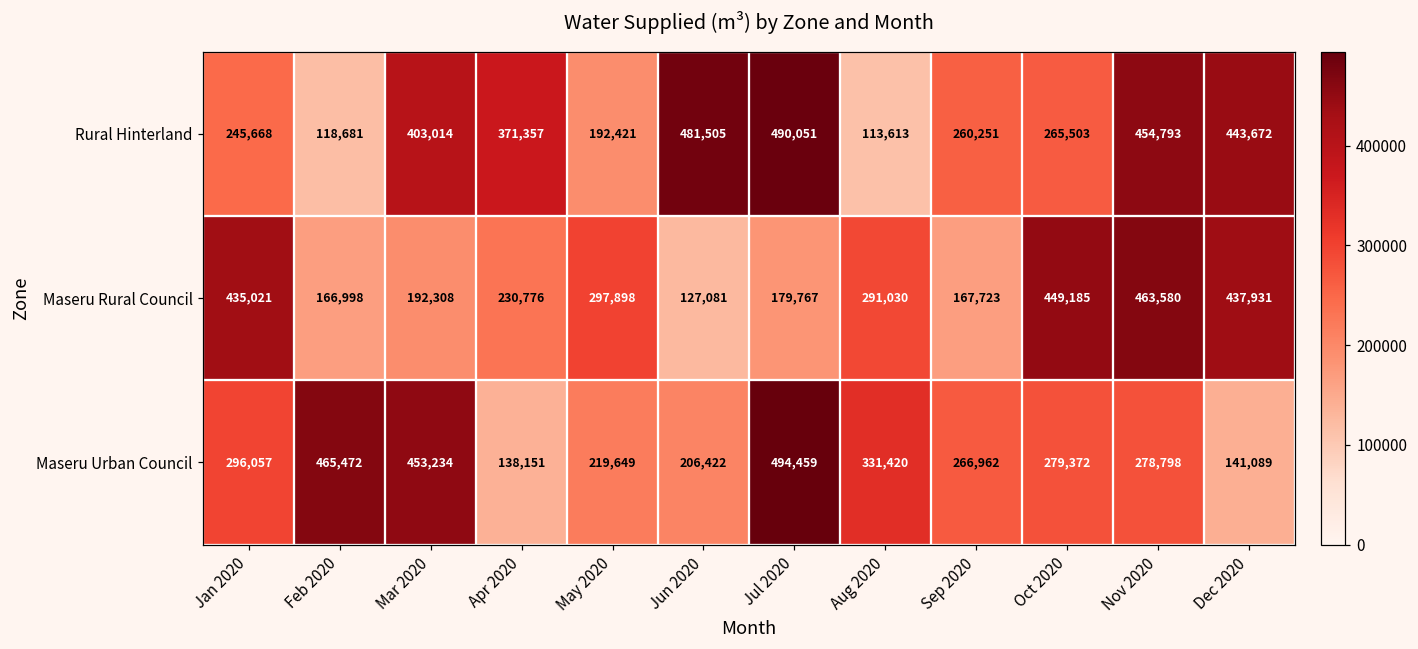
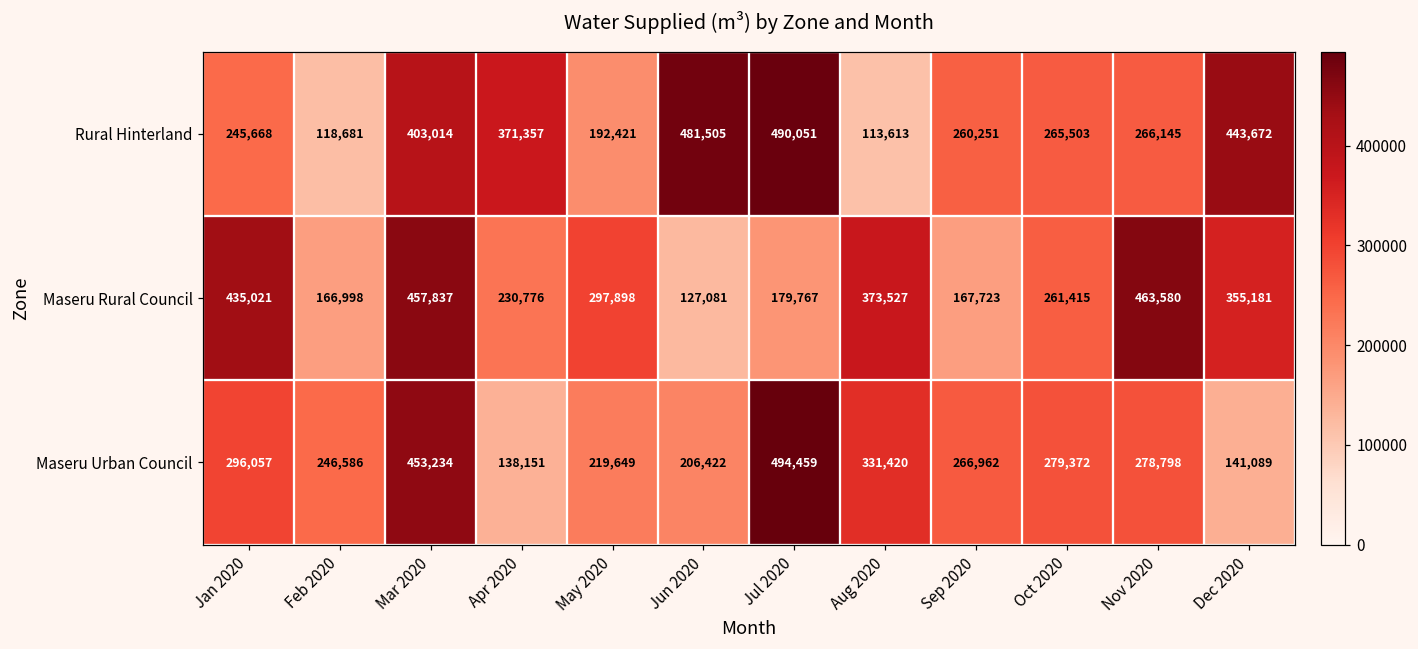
  {
    "Rural Hinterland": {
      "Jan 2020": "245,668",
      "Feb 2020": "118,681",
      "Mar 2020": "403,014",
      "Apr 2020": "371,357",
      "May 2020": "192,421",
      "Jun 2020": "481,505",
      "Jul 2020": "490,051",
      "Aug 2020": "113,613",
      "Sep 2020": "260,251",
      "Oct 2020": "265,503",
-     "Nov 2020": "454,793",
+     "Nov 2020": "266,145",
      "Dec 2020": "443,672"
    },
    "Maseru Rural Council": {
      "Jan 2020": "435,021",
      "Feb 2020": "166,998",
-     "Mar 2020": "192,308",
+     "Mar 2020": "457,837",
      "Apr 2020": "230,776",
      "May 2020": "297,898",
      "Jun 2020": "127,081",
      "Jul 2020": "179,767",
-     "Aug 2020": "291,030",
+     "Aug 2020": "373,527",
      "Sep 2020": "167,723",
-     "Oct 2020": "449,185",
+     "Oct 2020": "261,415",
      "Nov 2020": "463,580",
-     "Dec 2020": "437,931"
+     "Dec 2020": "355,181"
    },
    "Maseru Urban Council": {
      "Jan 2020": "296,057",
-     "Feb 2020": "465,472",
+     "Feb 2020": "246,586",
      "Mar 2020": "453,234",
      "Apr 2020": "138,151",
      "May 2020": "219,649",
      "Jun 2020": "206,422",
      "Jul 2020": "494,459",
      "Aug 2020": "331,420",
      "Sep 2020": "266,962",
      "Oct 2020": "279,372",
      "Nov 2020": "278,798",
      "Dec 2020": "141,089"
    }
  }
